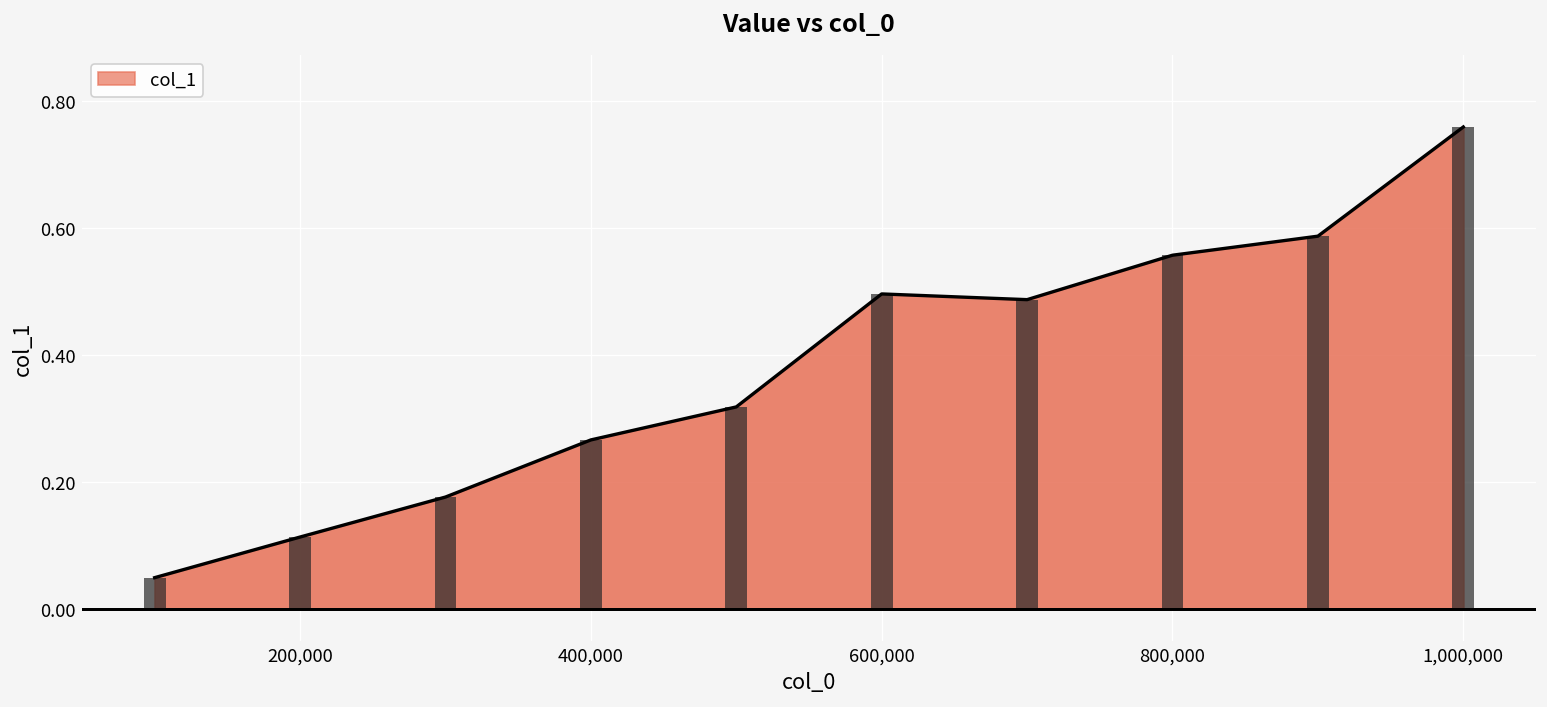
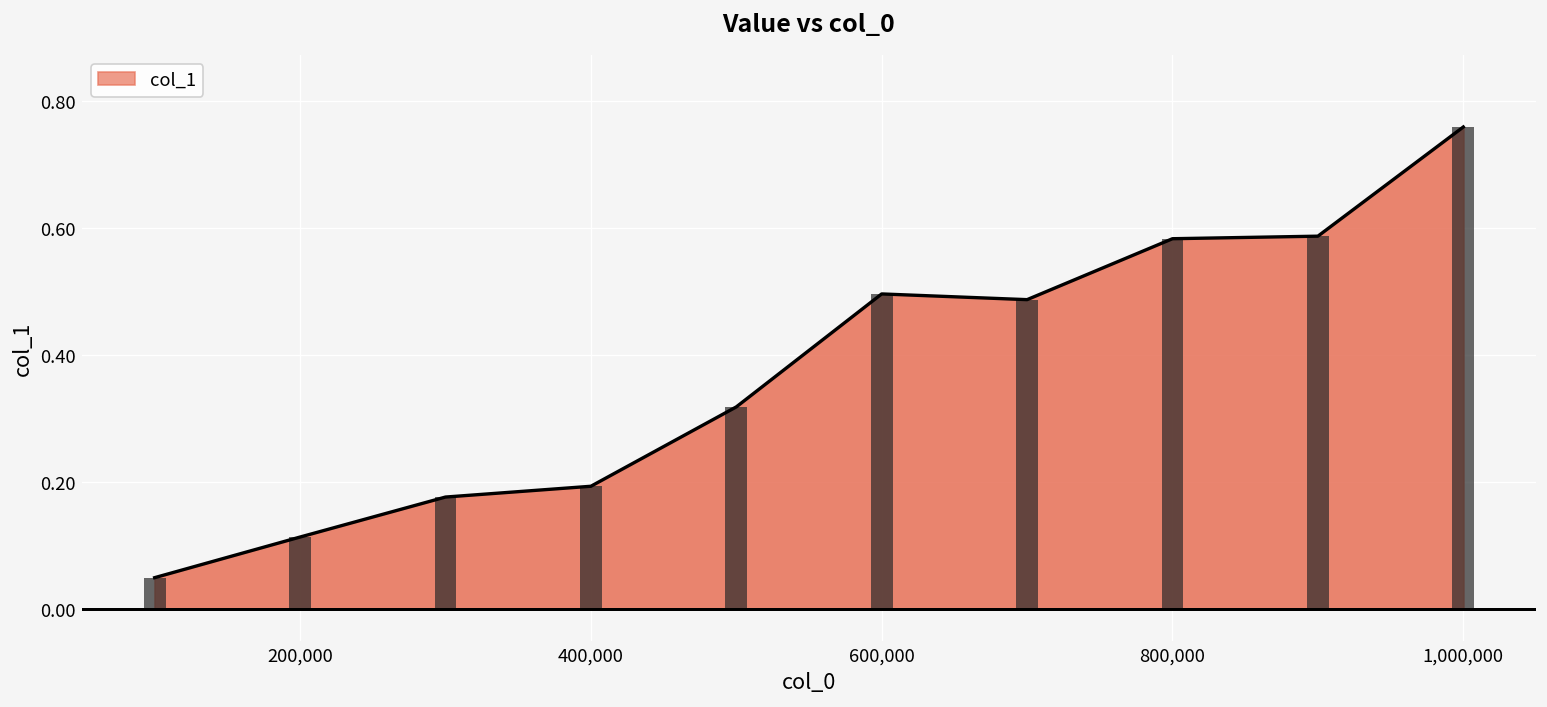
  {
    "200,000": 0.11,
-   "400,000": 0.27,
+   "400,000": 0.19,
    "600,000": 0.50,
-   "800,000": 0.56,
+   "800,000": 0.58,
    "1,000,000": 0.76
  }
